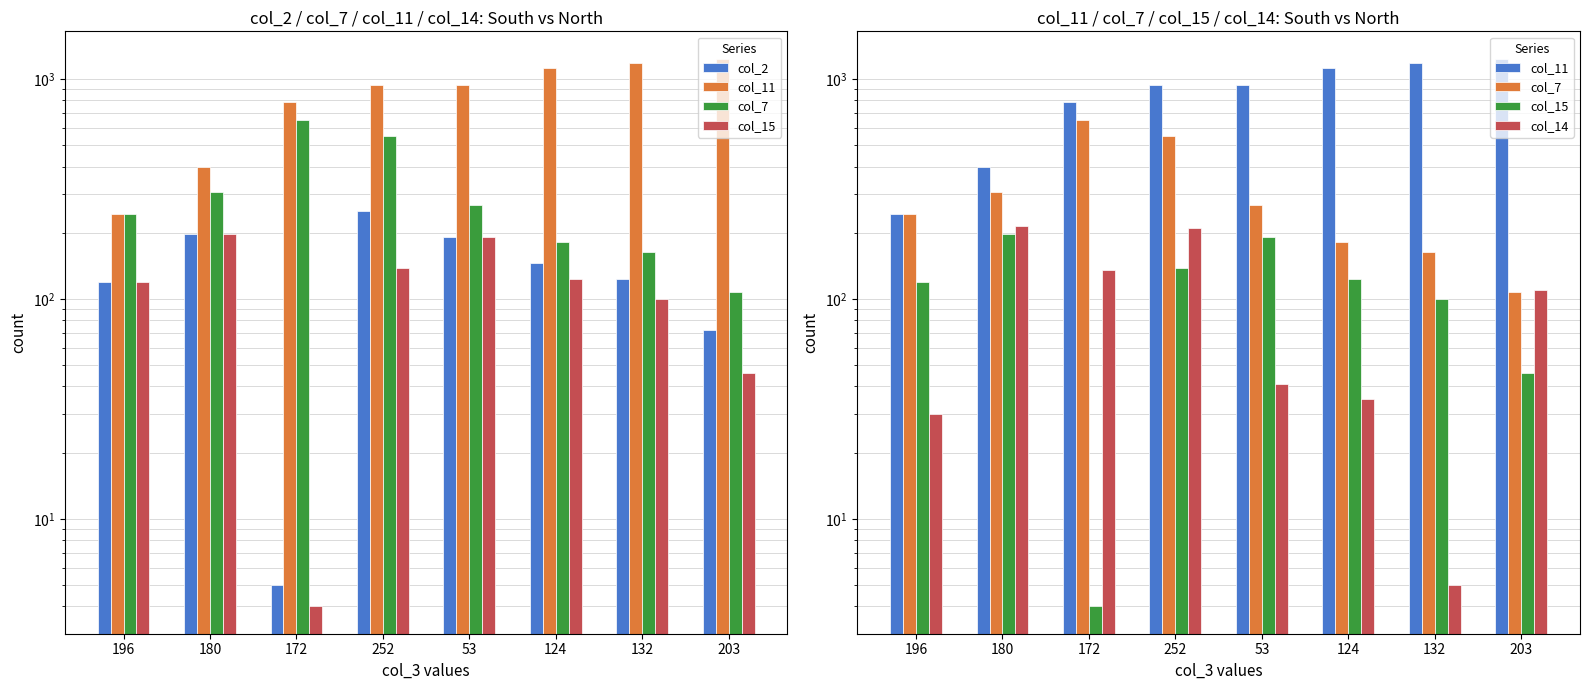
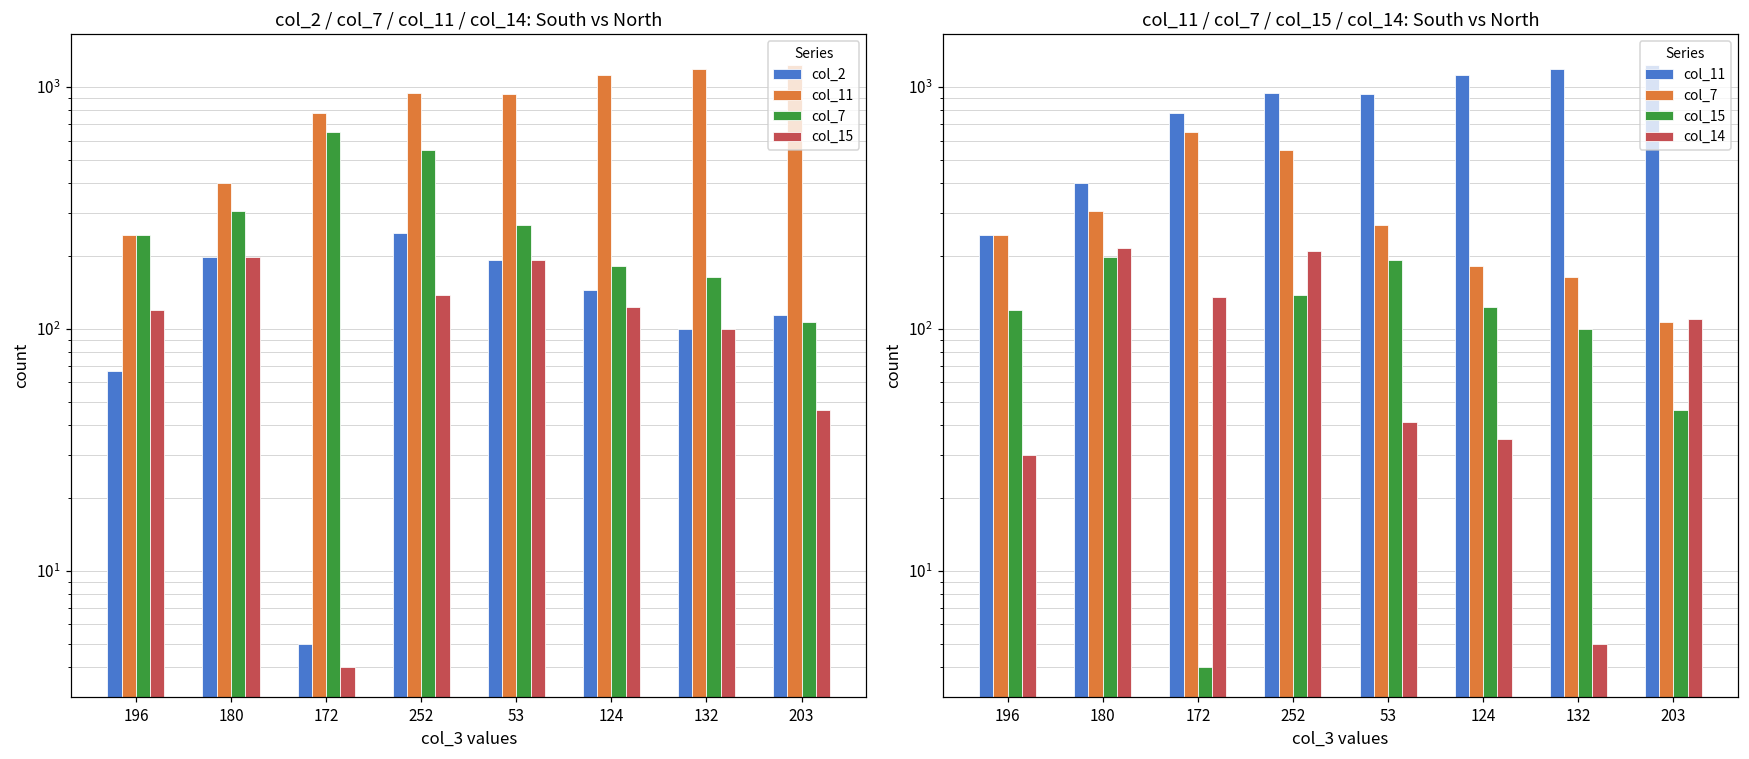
  {
    "col_2 / col_7 / col_11 / col_14: South vs North": {
      "col_2": {
-       "196": 120,
+       "196": 67,
        "180": 200,
        "172": 5,
        "252": 250,
        "53": 190,
        "124": 150,
-       "132": 120,
-       "203": 72
+       "132": 100,
+       "203": 110
      }
    },
    "col_11 / col_7 / col_15 / col_14: South vs North": {
      "col_11": {
        "196": 240,
        "180": 400,
        "172": 780,
        "252": 940,
        "53": 940,
        "124": 1100,
        "132": 1200
      },
      "col_15": {
        "196": 120,
        "180": 200,
        "172": 4.0,
        "252": 140,
        "53": 190,
        "124": 120,
        "132": 100,
        "203": 46
      }
    }
  }
